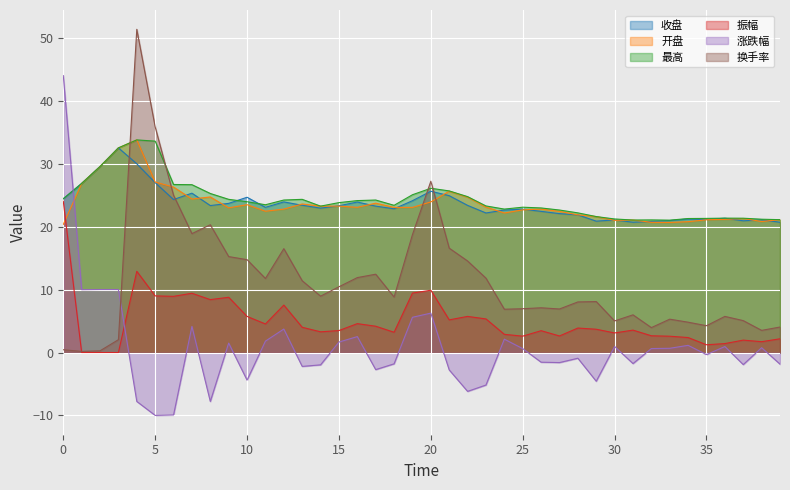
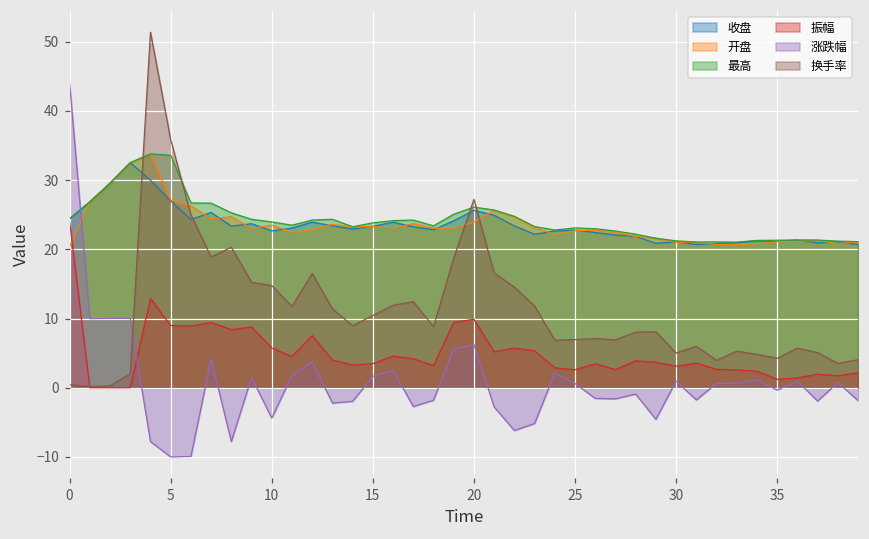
  {
    "收盘": {
-     "10": 25,
+     "10": 23,
      "20": 26
    },
    "最高": {
      "5": 34,
      "10": 24,
      "15": 24,
      "20": 26
    }
  }
